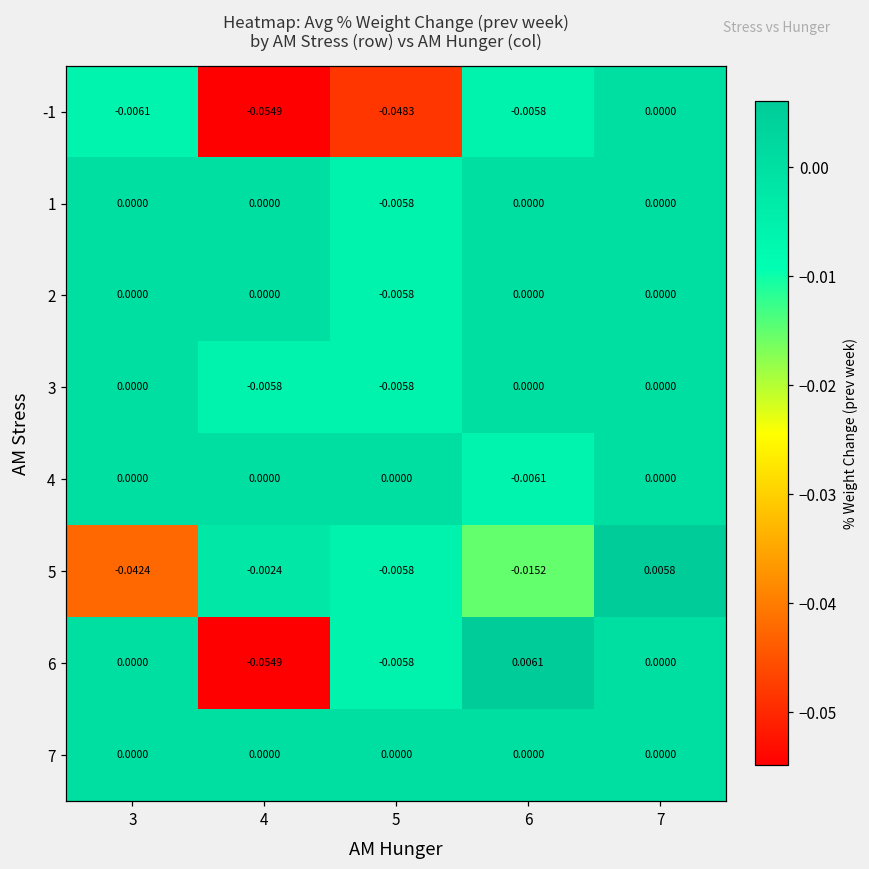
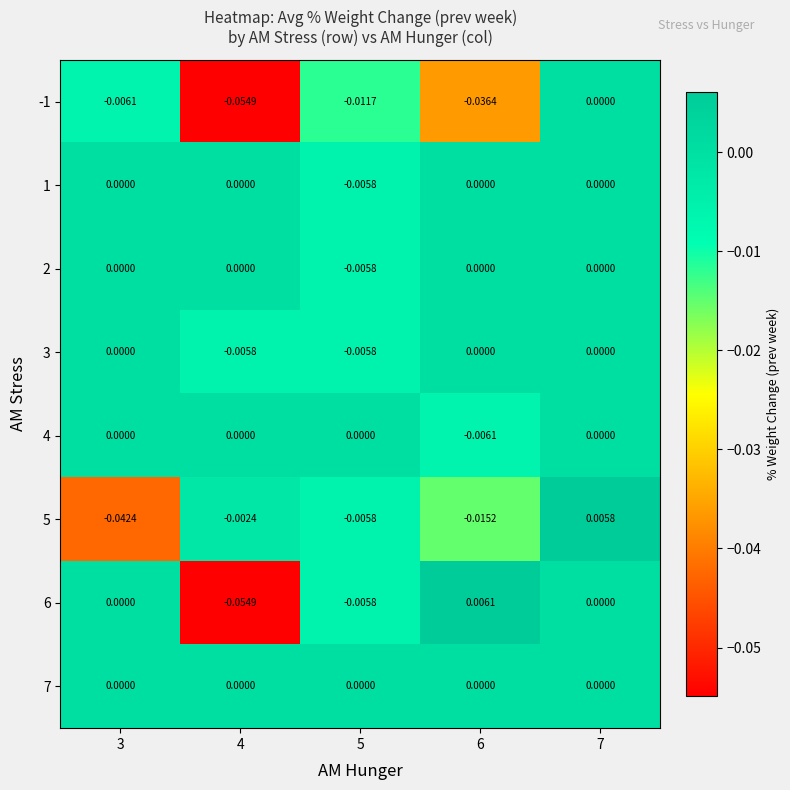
  {
    "-1": {
      "3": -0.0061,
      "4": -0.0549,
-     "5": -0.0483,
-     "6": -0.0058,
+     "5": -0.0117,
+     "6": -0.0364,
      "7": 0.0000
    },
    "1": {
      "3": 0.0000,
      "4": 0.0000,
      "5": -0.0058,
      "6": 0.0000,
      "7": 0.0000
    },
    "2": {
      "3": 0.0000,
      "4": 0.0000,
      "5": -0.0058,
      "6": 0.0000,
      "7": 0.0000
    },
    "3": {
      "3": 0.0000,
      "4": -0.0058,
      "5": -0.0058,
      "6": 0.0000,
      "7": 0.0000
    },
    "4": {
      "3": 0.0000,
      "4": 0.0000,
      "5": 0.0000,
      "6": -0.0061,
      "7": 0.0000
    },
    "5": {
      "3": -0.0424,
      "4": -0.0024,
      "5": -0.0058,
      "6": -0.0152,
      "7": 0.0058
    },
    "6": {
      "3": 0.0000,
      "4": -0.0549,
      "5": -0.0058,
      "6": 0.0061,
      "7": 0.0000
    },
    "7": {
      "3": 0.0000,
      "4": 0.0000,
      "5": 0.0000,
      "6": 0.0000,
      "7": 0.0000
    }
  }
